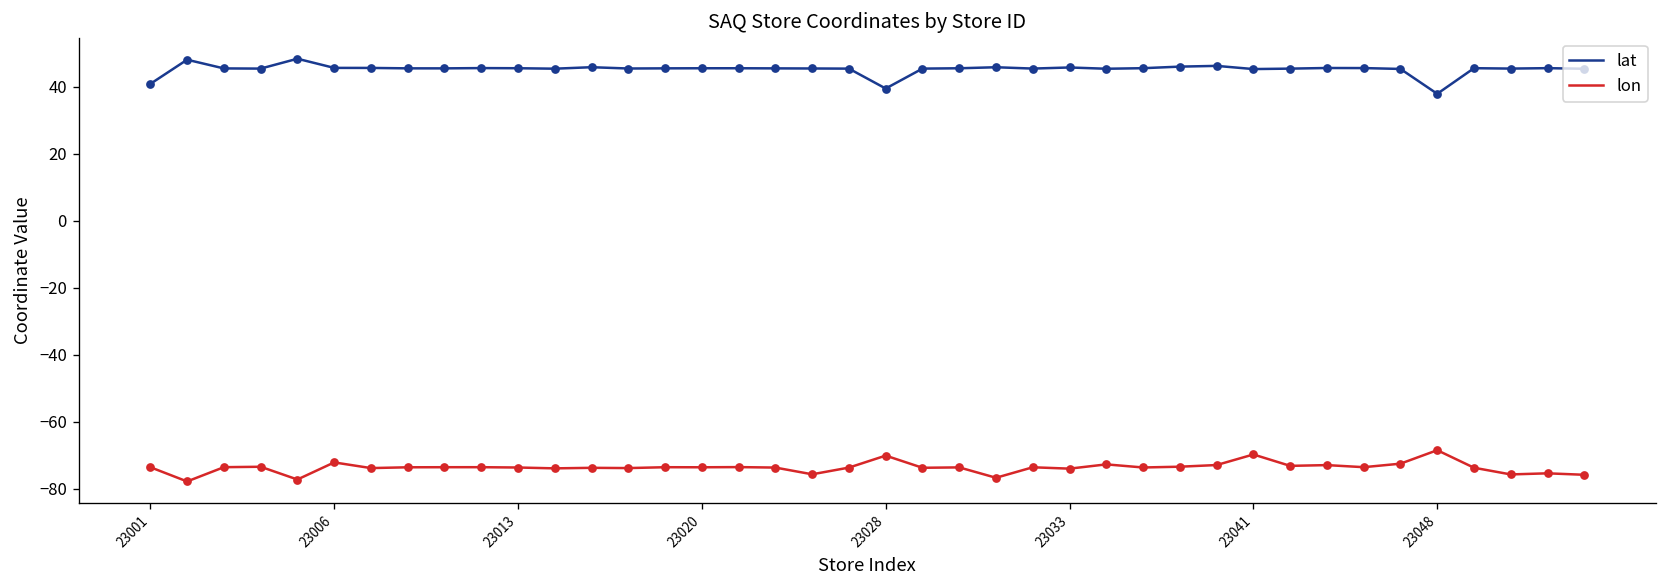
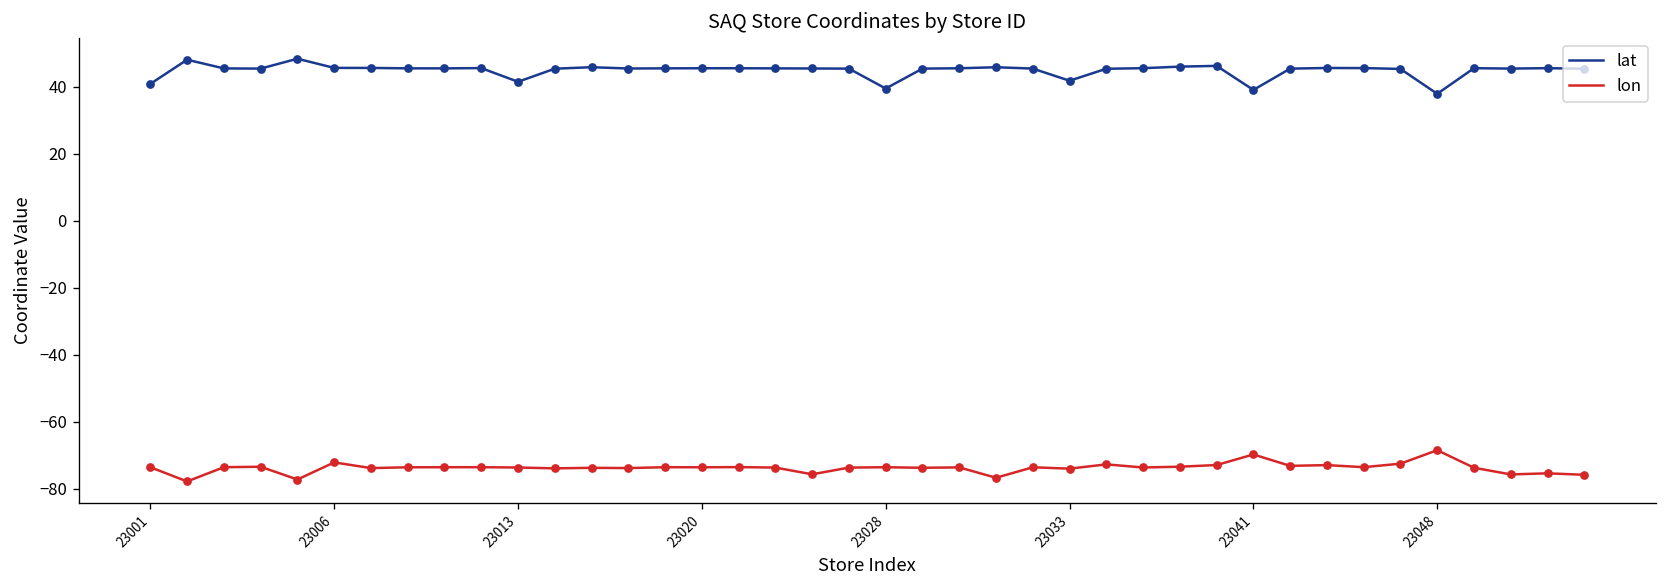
  {
    "lat": {
      "23001": 41,
      "23006": 46,
-     "23013": 46,
+     "23013": 42,
      "23020": 46,
      "23028": 39,
-     "23033": 46,
-     "23041": 45,
+     "23033": 42,
+     "23041": 39,
      "23048": 38
    },
    "lon": {
      "23001": -74,
      "23006": -72,
      "23013": -74,
      "23020": -74,
-     "23028": -70,
+     "23028": -74,
      "23033": -74,
      "23041": -70,
      "23048": -68
    }
  }
